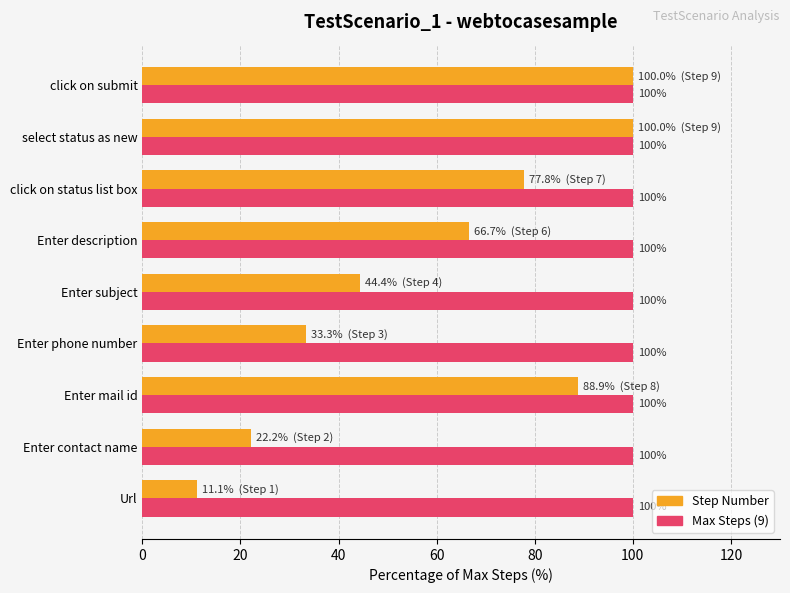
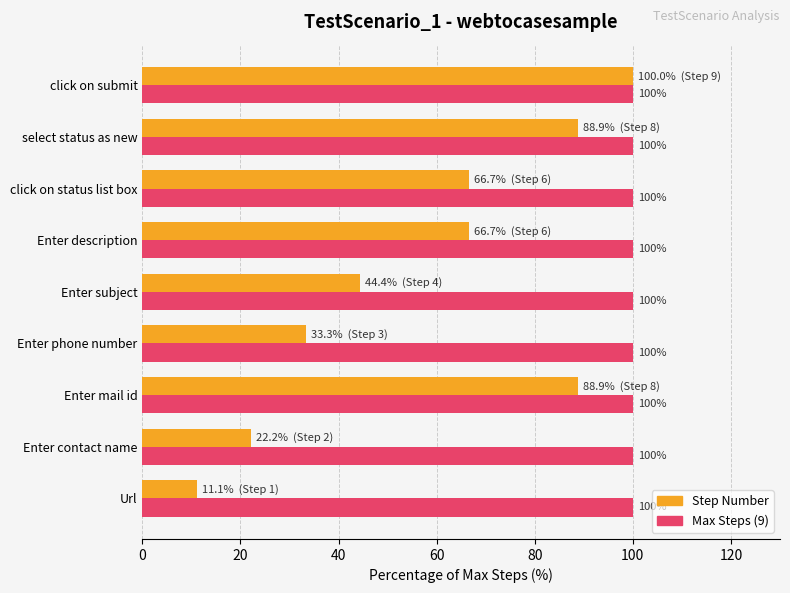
  {
    "Step Number": {
      "click on submit": "100.0%",
-     "select status as new": "100.0% (Step 9)",
-     "click on status list box": "77.8% (Step 7)",
+     "select status as new": "88.9% (Step 8)",
+     "click on status list box": "66.7% (Step 6)",
      "Enter description": "66.7%",
      "Enter subject": "44.4%",
      "Enter phone number": "33.3%",
      "Enter mail id": "88.9%",
      "Enter contact name": "22.2%",
      "Url": "11.1%"
    },
    "Max Steps (9)": {
      "click on submit": "100%",
      "select status as new": "100%",
      "click on status list box": "100%",
      "Enter description": "100%",
      "Enter subject": "100%",
      "Enter phone number": "100%",
      "Enter mail id": "100%",
      "Enter contact name": "100%"
    }
  }
